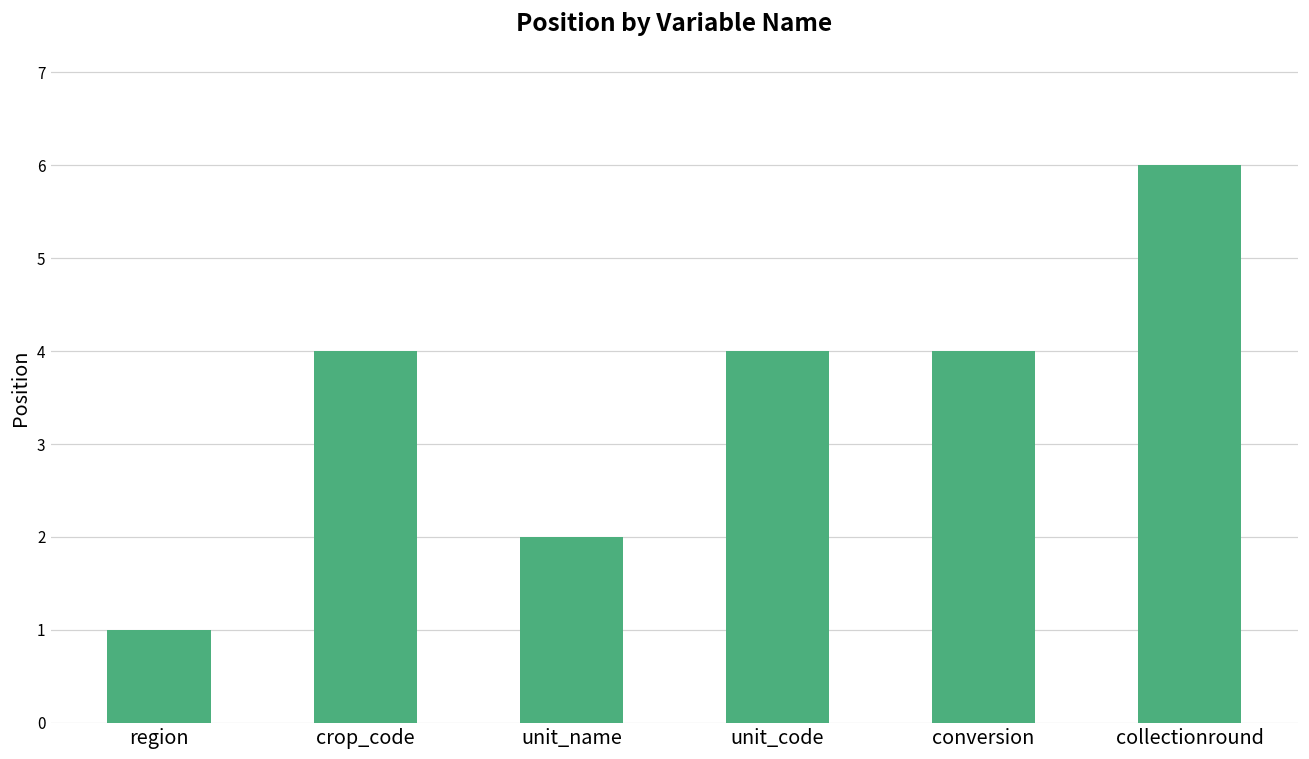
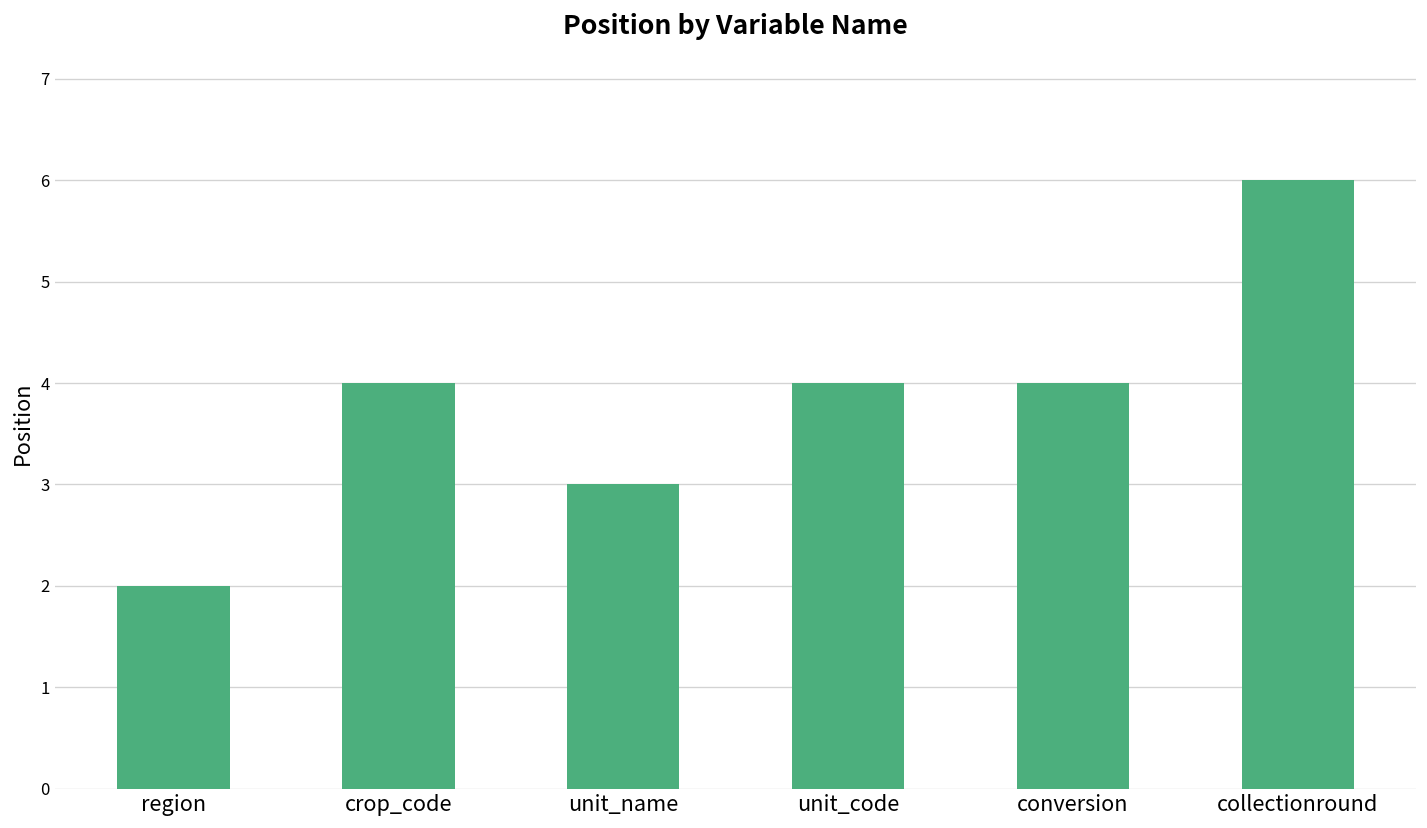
  {
-   "region": 1,
+   "region": 2,
    "crop_code": 4,
-   "unit_name": 2,
+   "unit_name": 3,
    "unit_code": 4,
    "conversion": 4,
    "collectionround": 6
  }
